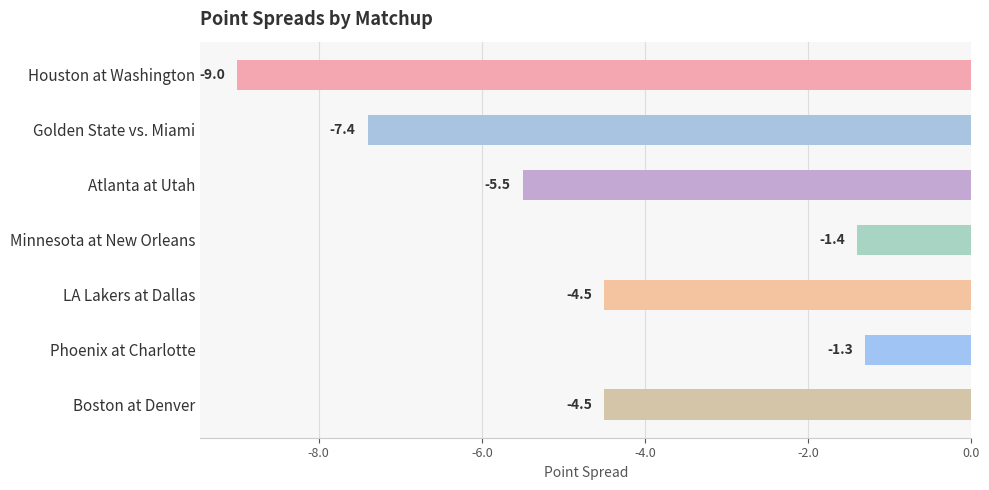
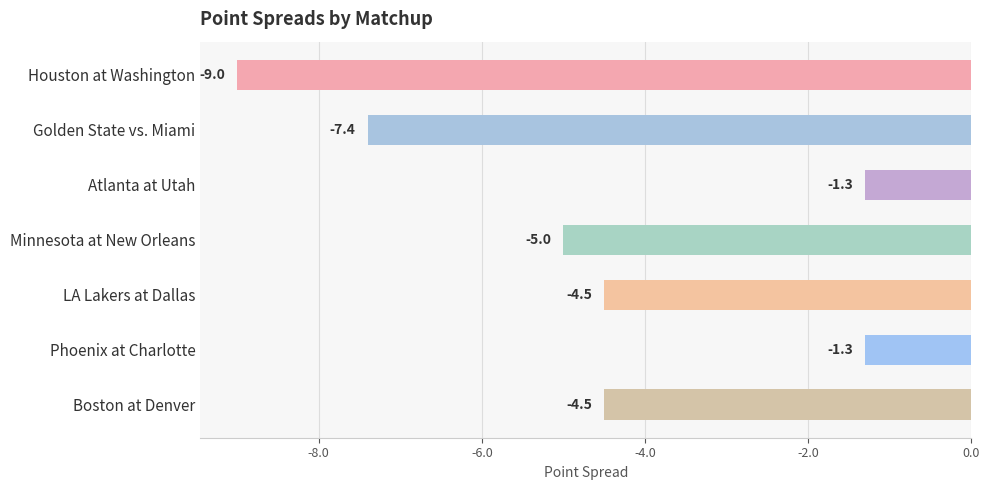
  {
    "Houston at Washington": -9.0,
    "Golden State vs. Miami": -7.4,
-   "Atlanta at Utah": -5.5,
-   "Minnesota at New Orleans": -1.4,
+   "Atlanta at Utah": -1.3,
+   "Minnesota at New Orleans": -5.0,
    "LA Lakers at Dallas": -4.5,
    "Phoenix at Charlotte": -1.3,
    "Boston at Denver": -4.5
  }
